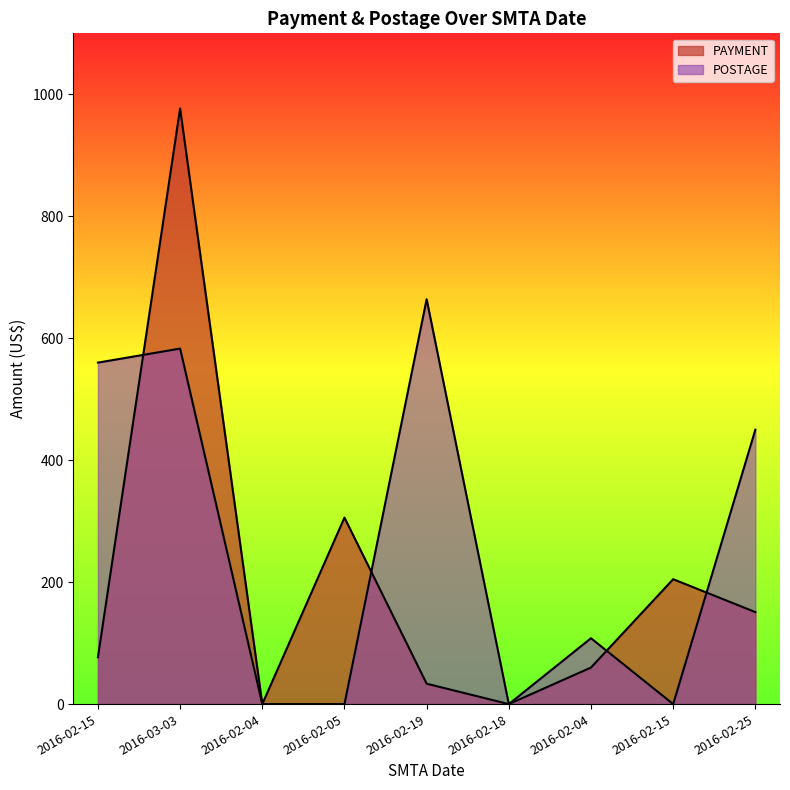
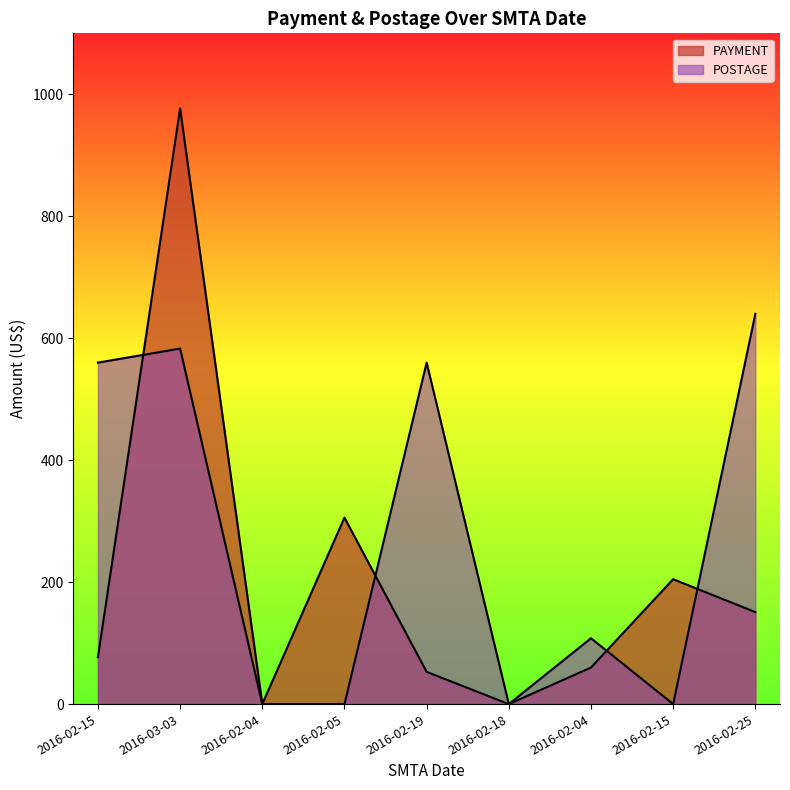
  {
    "PAYMENT": {
      "2016-03-03": 980,
      "2016-02-05": 310,
-     "2016-02-19": 30,
+     "2016-02-19": 50,
      "2016-02-25": 150
    },
    "POSTAGE": {
      "2016-03-03": 580,
      "2016-02-05": 0,
-     "2016-02-19": 660,
-     "2016-02-25": 450
+     "2016-02-19": 560,
+     "2016-02-25": 640
    }
  }
